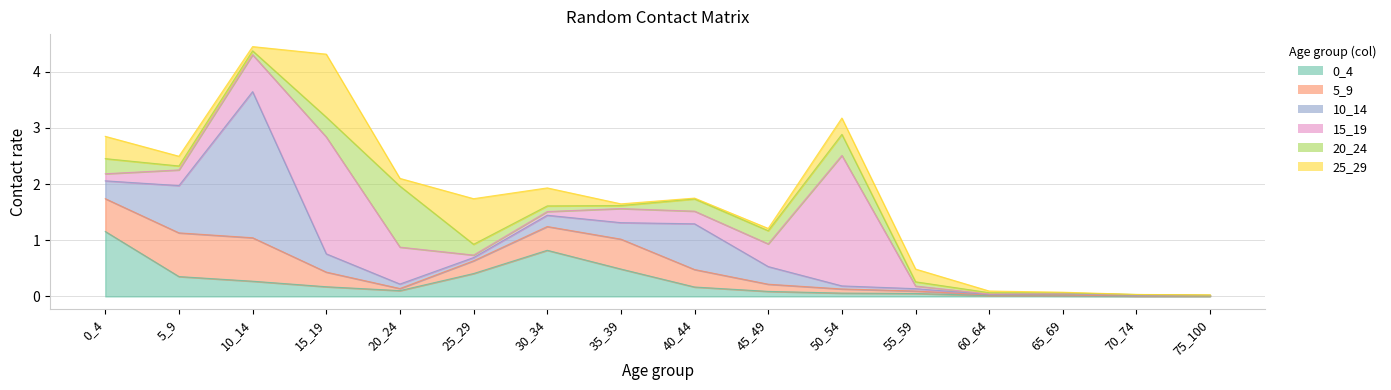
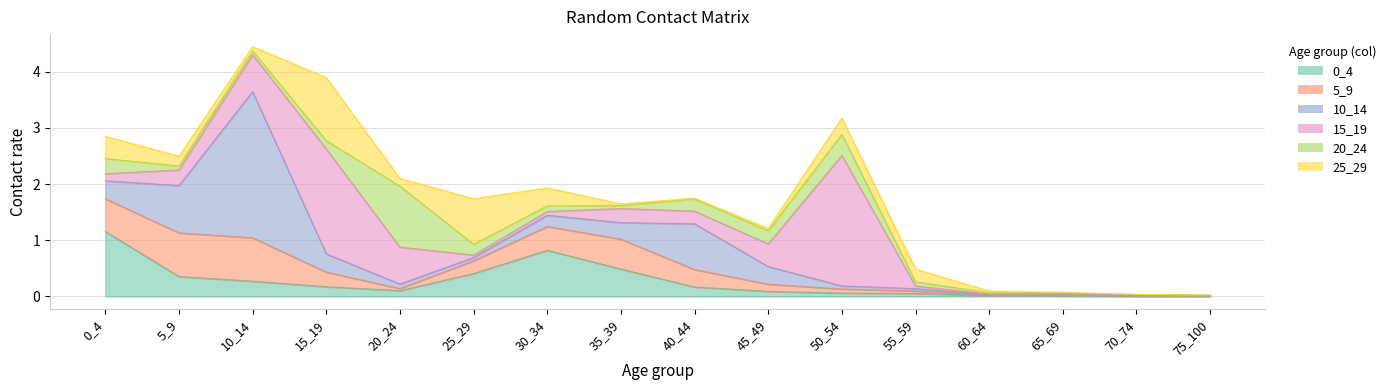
  {
    "5_9": {
      "0_4": 0.6,
      "5_9": 0.8,
      "10_14": 0.8,
      "15_19": 0.3,
      "25_29": 0.2,
      "30_34": 0.4,
      "35_39": 0.5,
      "40_44": 0.3,
      "45_49": 0.1,
      "50_54": 0.1
    },
    "15_19": {
      "0_4": 0.1,
      "5_9": 0.3,
      "10_14": 0.7,
-     "15_19": 2.1,
+     "15_19": 1.9,
      "20_24": 0.7,
      "25_29": 0.7,
      "30_34": 0.1,
      "35_39": 0.3,
      "40_44": 0.2,
      "45_49": 0.4,
      "50_54": 2.3,
      "55_59": 0.0
    },
    "20_24": {
      "0_4": 0.3,
      "5_9": 0.1,
      "10_14": 0.1,
-     "15_19": 0.4,
+     "15_19": 0.1,
      "20_24": 1.1,
      "25_29": 0.2,
      "30_34": 0.1,
      "50_54": 0.4,
      "55_59": 0.1
    },
    "25_29": {
      "0_4": 0.4,
      "5_9": 0.2,
      "10_14": 0.1,
      "15_19": 1.1,
      "20_24": 0.1,
      "25_29": 0.8,
      "30_34": 0.3,
      "50_54": 0.3,
      "55_59": 0.2
    }
  }
